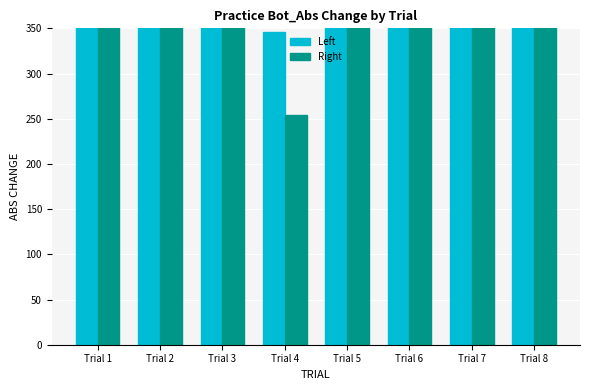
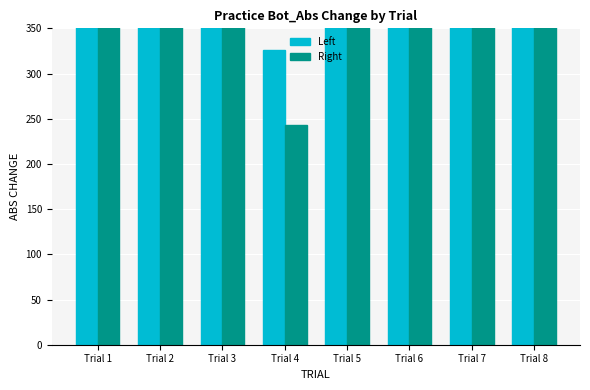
  {
    "Left": {
-     "Trial 4": 350
+     "Trial 4": 330
    },
    "Right": {
-     "Trial 4": 250
+     "Trial 4": 240
    }
  }
